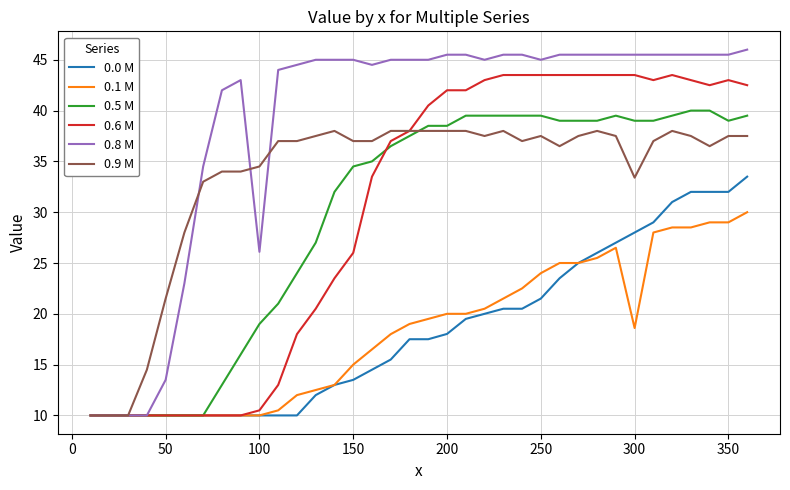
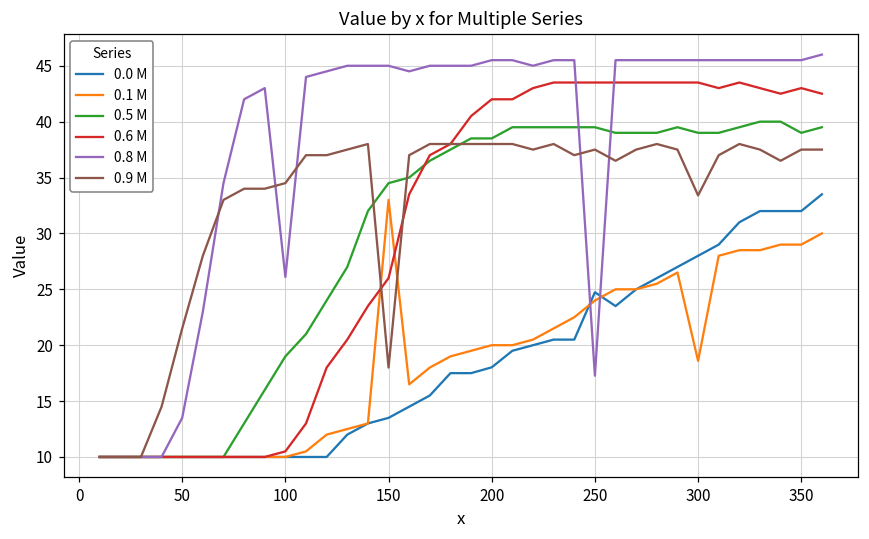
  {
    "0.0 M": {
      "150": 13.5,
      "200": 18.0,
-     "250": 21.5,
+     "250": 24.7,
      "300": 28.0,
      "350": 32.0
    },
    "0.1 M": {
-     "150": 15,
+     "150": 33,
      "200": 20,
      "250": 24,
      "300": 18.6,
      "350": 29
    },
    "0.5 M": {
      "100": 19.0,
      "150": 34.5,
      "200": 38.5,
      "250": 39.5,
      "300": 39.0,
      "350": 39.0
    },
    "0.6 M": {
      "100": 10.5,
      "150": 26.0,
      "200": 42.0,
      "250": 43.5,
      "300": 43.5,
      "350": 43.0
    },
    "0.8 M": {
      "50": 13.5,
      "100": 26.1,
      "150": 45.0,
      "200": 45.5,
-     "250": 45.0,
+     "250": 17.3,
      "300": 45.5,
      "350": 45.5
    },
    "0.9 M": {
      "50": 21.5,
      "100": 34.5,
-     "150": 37,
+     "150": 18,
      "200": 38,
      "250": 37.5,
      "300": 33.4,
      "350": 37.5
    }
  }
